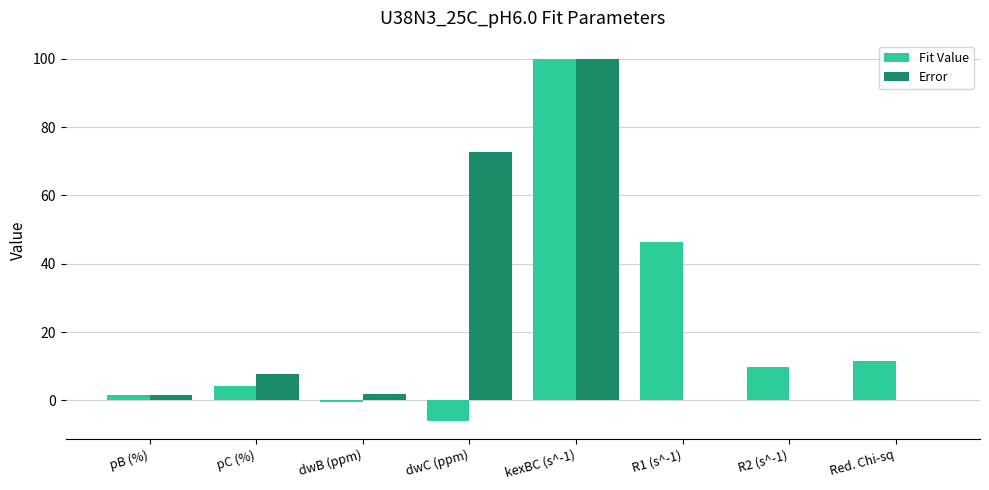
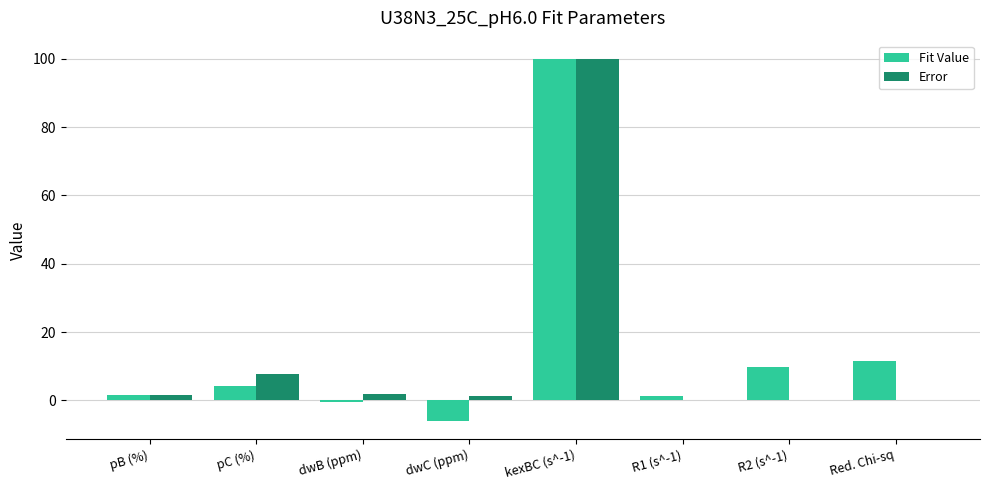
  {
    "Fit Value": {
      "pB (%)": 2,
      "pC (%)": 4,
      "dwC (ppm)": -6,
      "kexBC (s^-1)": 100,
-     "R1 (s^-1)": 47,
+     "R1 (s^-1)": 1,
      "R2 (s^-1)": 10,
      "Red. Chi-sq": 11
    },
    "Error": {
      "pB (%)": 2,
      "pC (%)": 8,
      "dwB (ppm)": 2,
-     "dwC (ppm)": 73,
+     "dwC (ppm)": 1,
      "kexBC (s^-1)": 100,
      "Red. Chi-sq": 0
    }
  }
